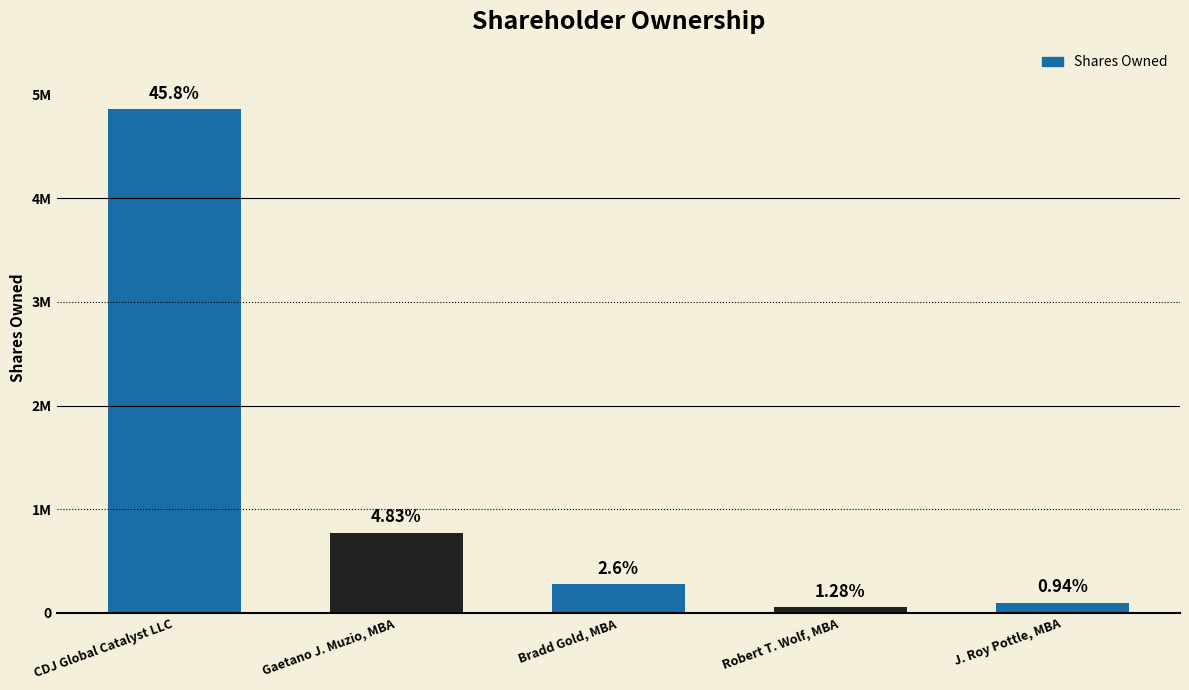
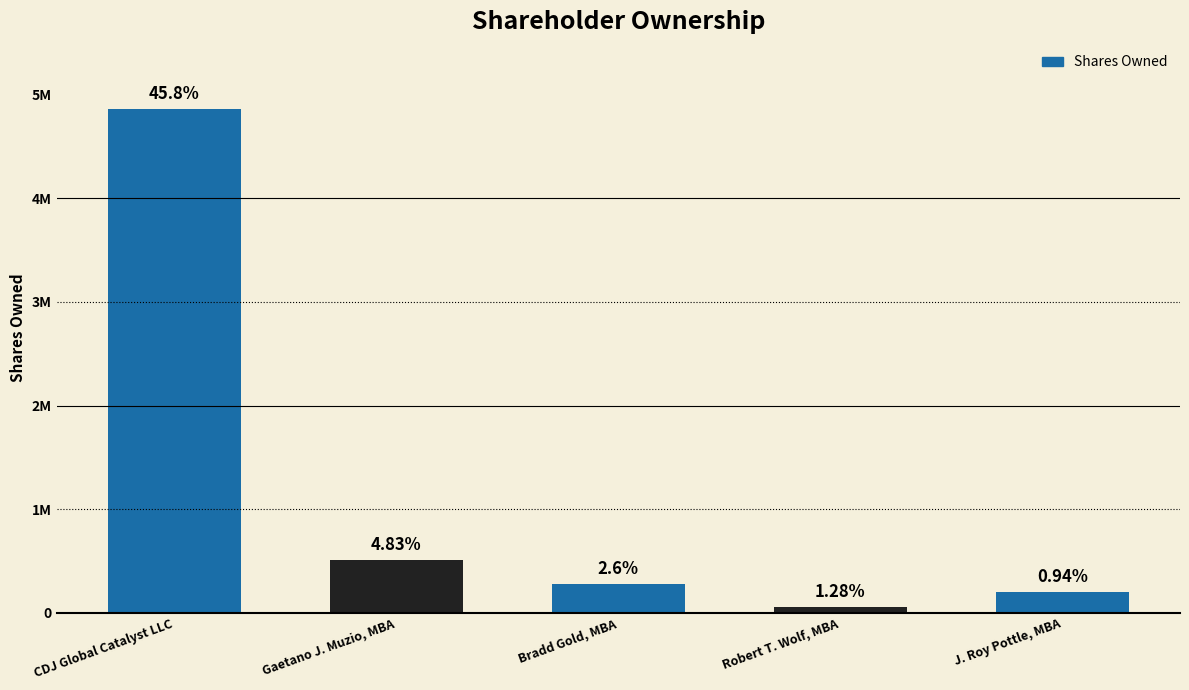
  {
-   "Gaetano J. Muzio, MBA": 780000,
-   "J. Roy Pottle, MBA": 100000
+   "Gaetano J. Muzio, MBA": 510000,
+   "J. Roy Pottle, MBA": 200000
  }
